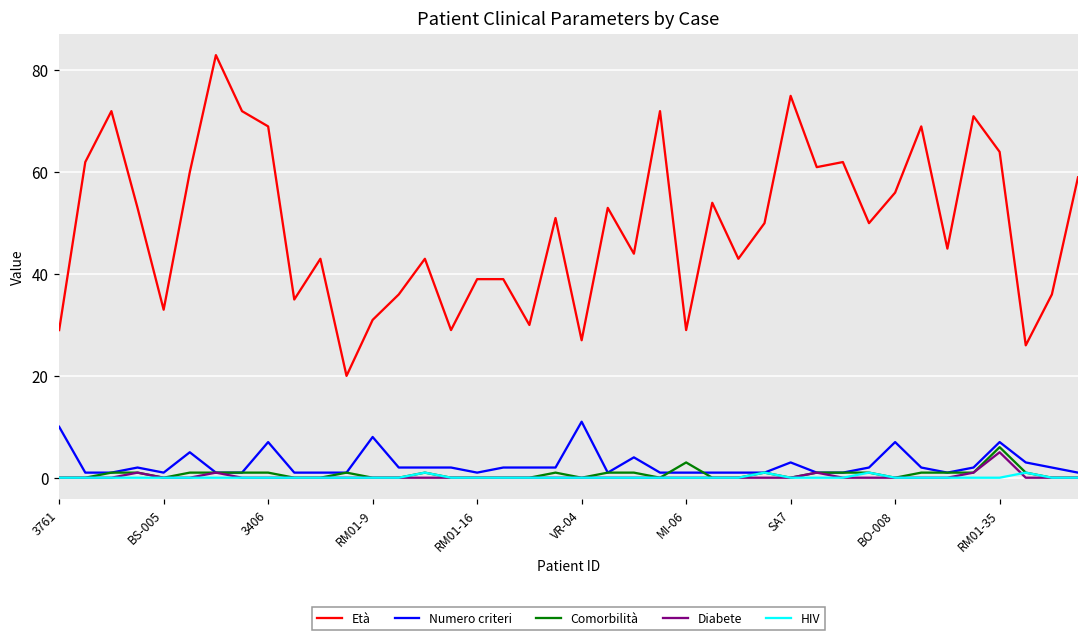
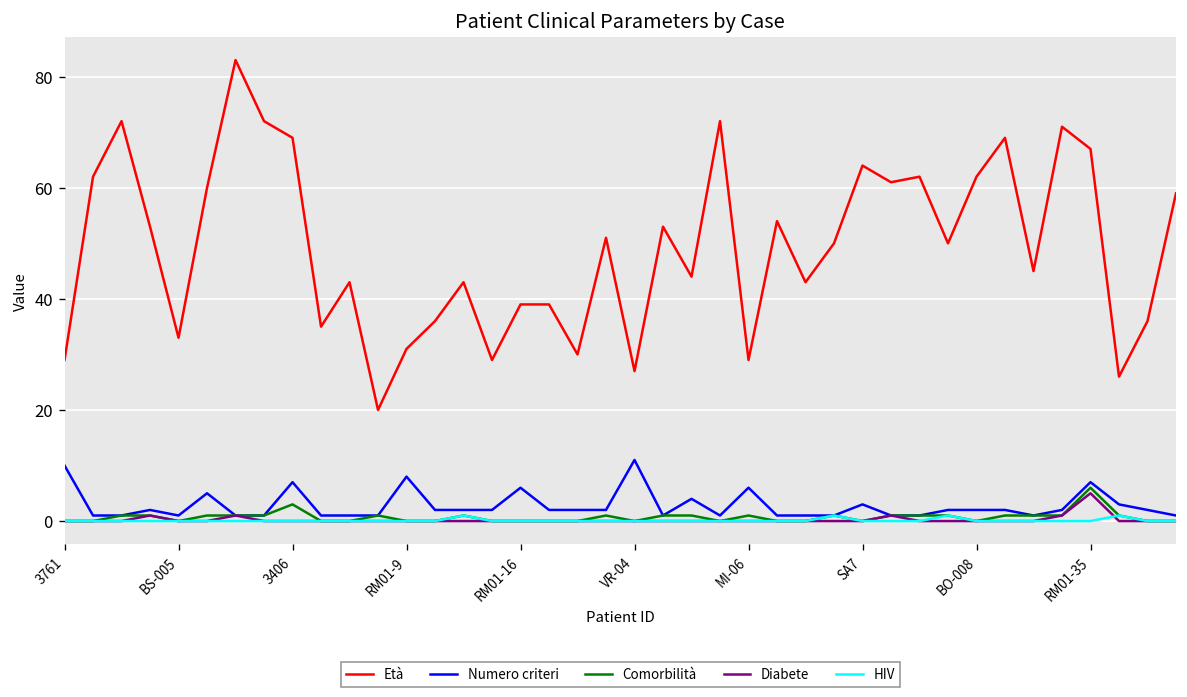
  {
    "Età": {
      "3761": 29,
      "BS-005": 33,
      "3406": 69,
      "RM01-9": 31,
      "RM01-16": 39,
      "VR-04": 27,
      "MI-06": 29,
-     "SA7": 75,
-     "BO-008": 56,
-     "RM01-35": 64
+     "SA7": 64,
+     "BO-008": 62,
+     "RM01-35": 67
    },
    "Numero criteri": {
      "3761": 10,
      "BS-005": 1,
      "3406": 7,
      "RM01-9": 8,
-     "RM01-16": 1,
+     "RM01-16": 6,
      "VR-04": 11,
-     "MI-06": 1,
+     "MI-06": 6,
      "SA7": 3,
-     "BO-008": 7,
+     "BO-008": 2,
      "RM01-35": 7
    },
    "Comorbilità": {
-     "3406": 1,
-     "MI-06": 3,
+     "3406": 3,
+     "MI-06": 1,
      "RM01-35": 6
    },
    "Diabete": {
      "RM01-35": 5
    },
    "HIV": {
      "RM01-35": 0
    }
  }
